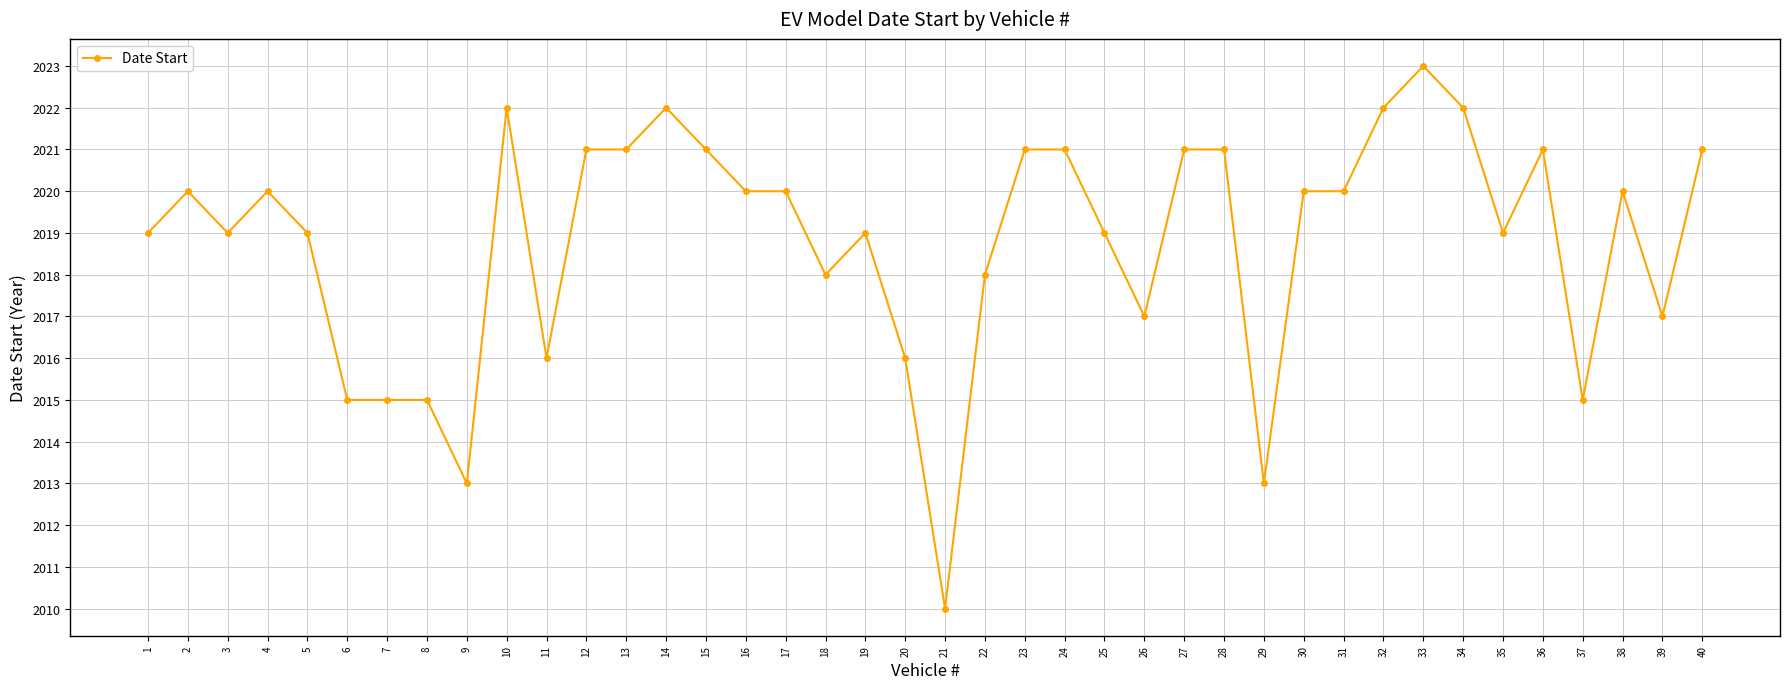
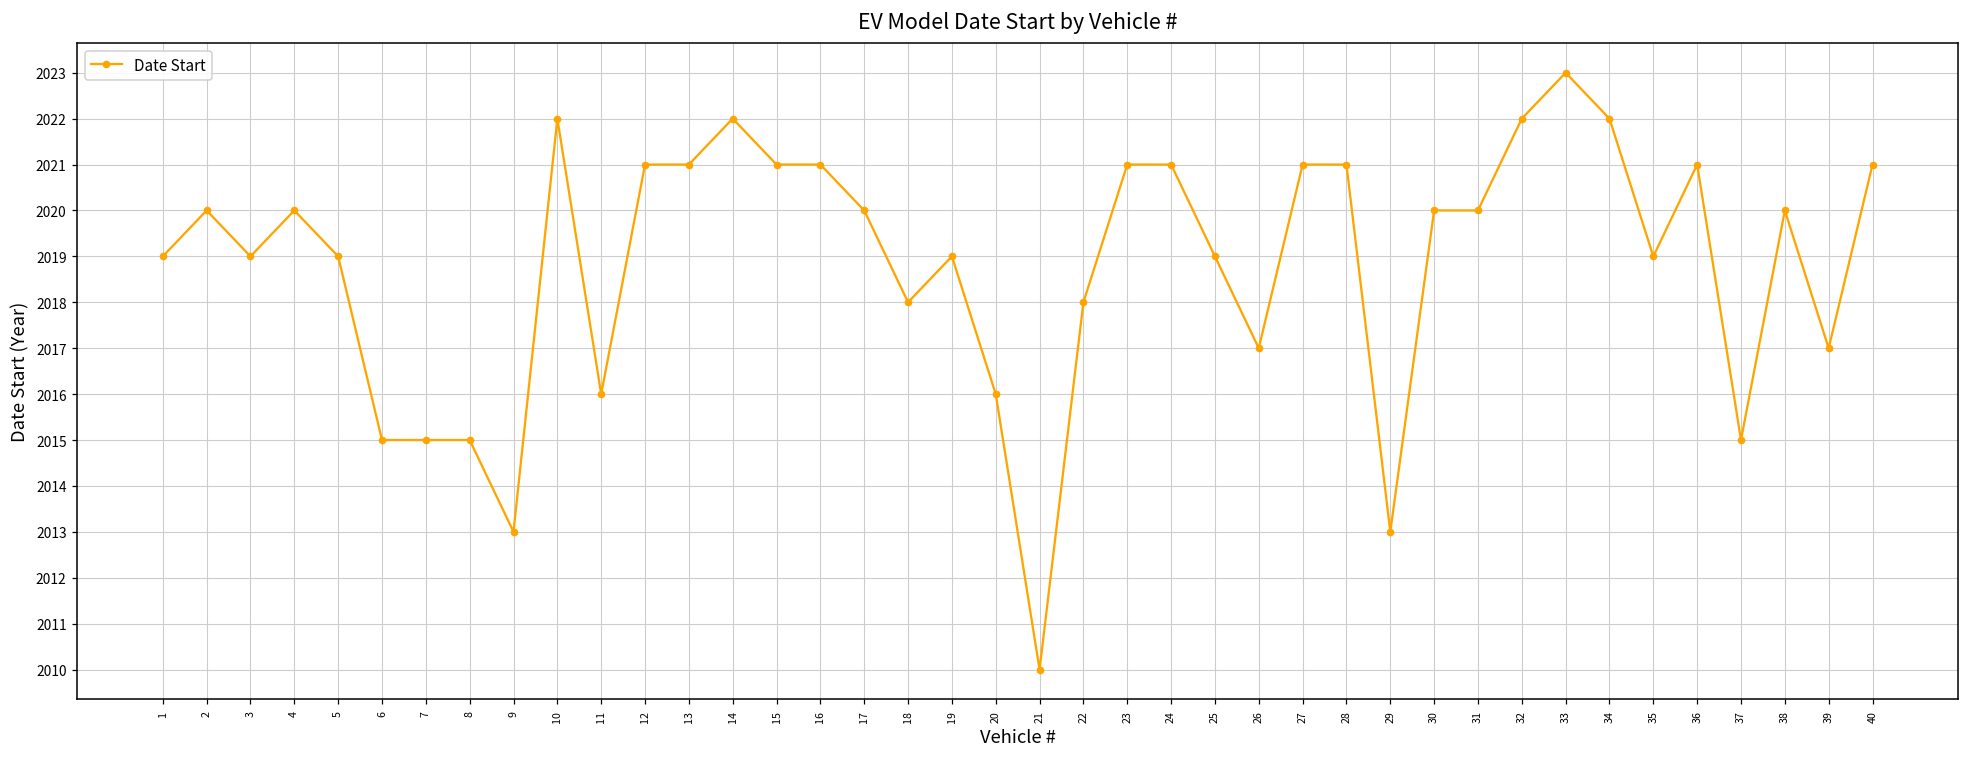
  {
    "1": 2019,
    "2": 2020,
    "3": 2019,
    "4": 2020,
    "5": 2019,
    "6": 2015,
    "7": 2015,
    "8": 2015,
    "9": 2013,
    "10": 2022,
    "11": 2016,
    "12": 2021,
    "13": 2021,
    "14": 2022,
    "15": 2021,
-   "16": 2020,
+   "16": 2021,
    "17": 2020,
    "18": 2018,
    "19": 2019,
    "20": 2016,
    "21": 2010,
    "22": 2018,
    "23": 2021,
    "24": 2021,
    "25": 2019,
    "26": 2017,
    "27": 2021,
    "28": 2021,
    "29": 2013,
    "30": 2020,
    "31": 2020,
    "32": 2022,
    "33": 2023,
    "34": 2022,
    "35": 2019,
    "36": 2021,
    "37": 2015,
    "38": 2020,
    "39": 2017,
    "40": 2021
  }
